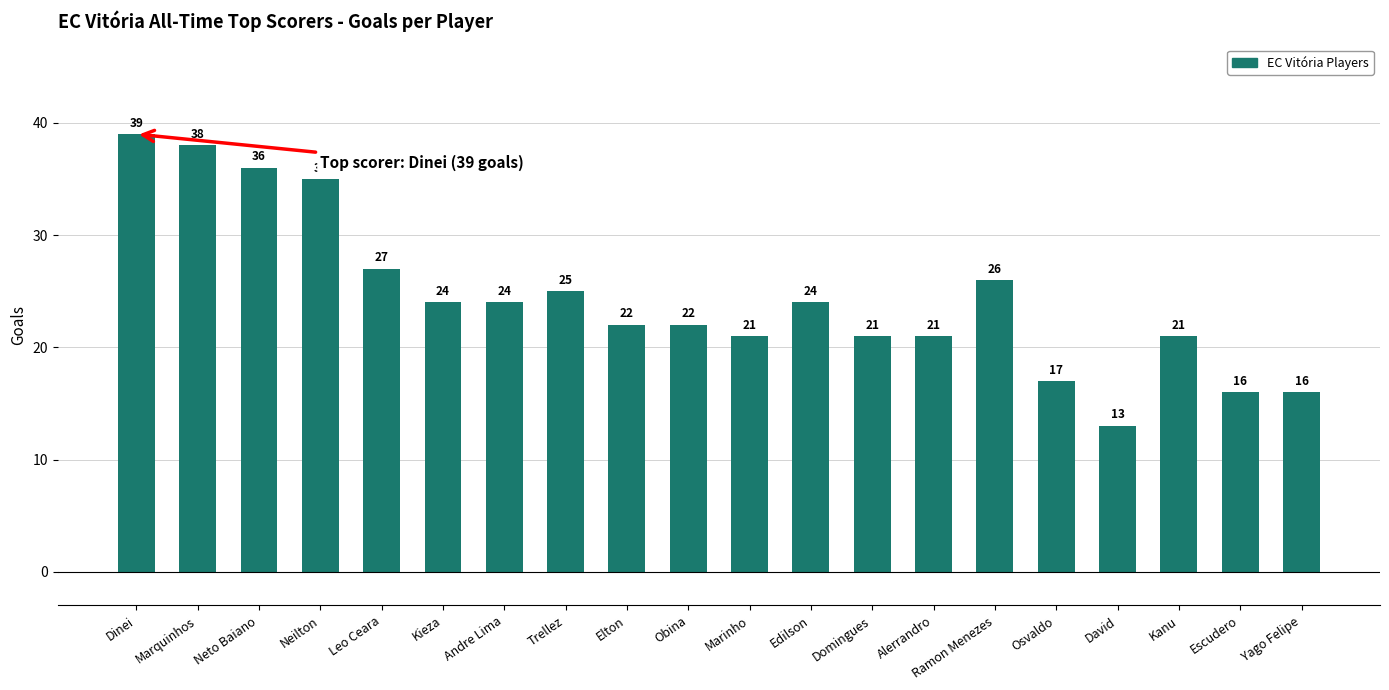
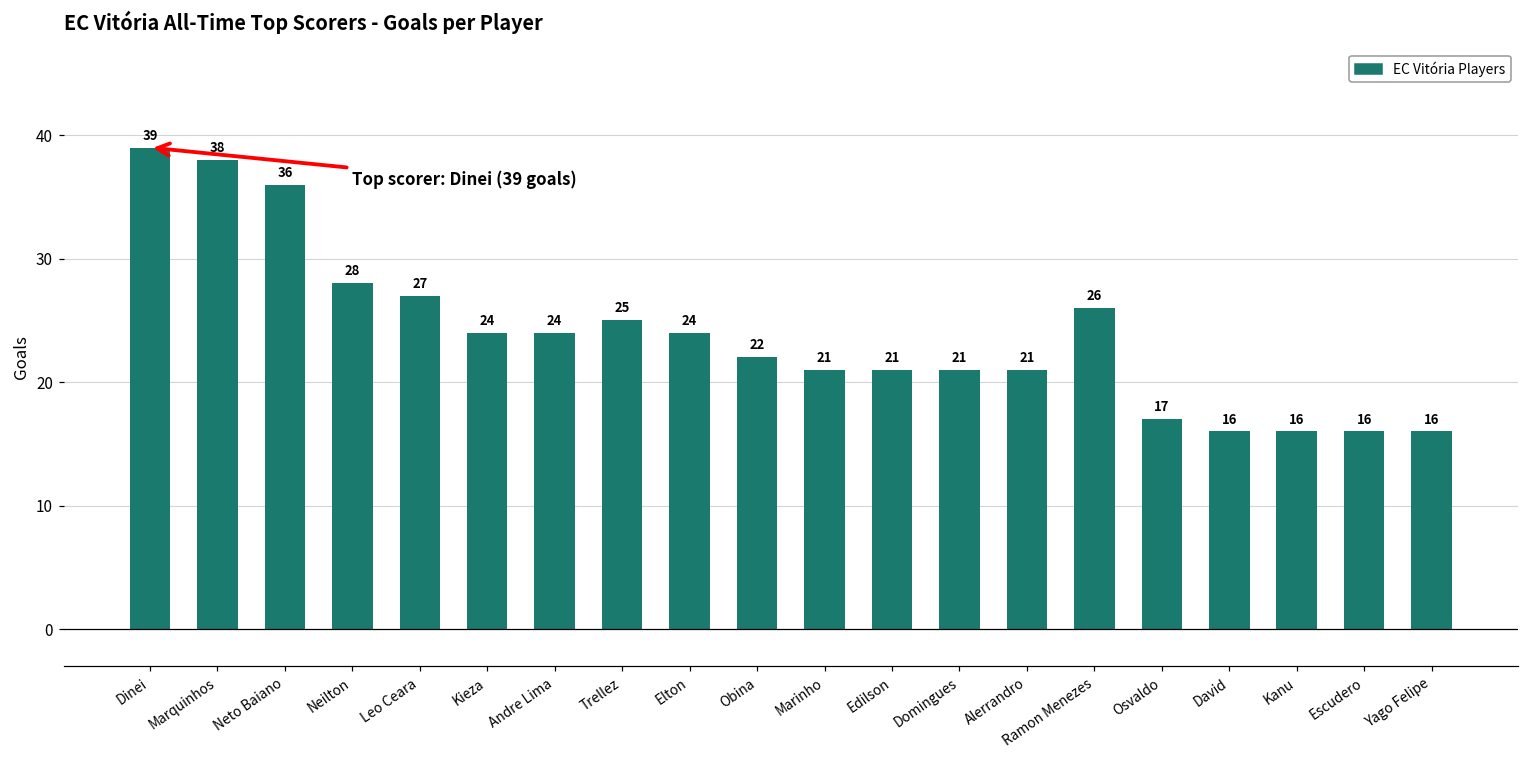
  {
    "Dinei": 39,
-   "Neilton": 35,
+   "Neilton": 28,
    "Leo Ceara": 27,
    "Kieza": 24,
    "Andre Lima": 24,
    "Trellez": 25,
-   "Elton": 22,
+   "Elton": 24,
    "Obina": 22,
    "Marinho": 21,
-   "Edilson": 24,
+   "Edilson": 21,
    "Domingues": 21,
    "Alerrandro": 21,
    "Ramon Menezes": 26,
    "Osvaldo": 17,
-   "David": 13,
-   "Kanu": 21,
+   "David": 16,
+   "Kanu": 16,
    "Escudero": 16,
    "Yago Felipe": 16
  }
